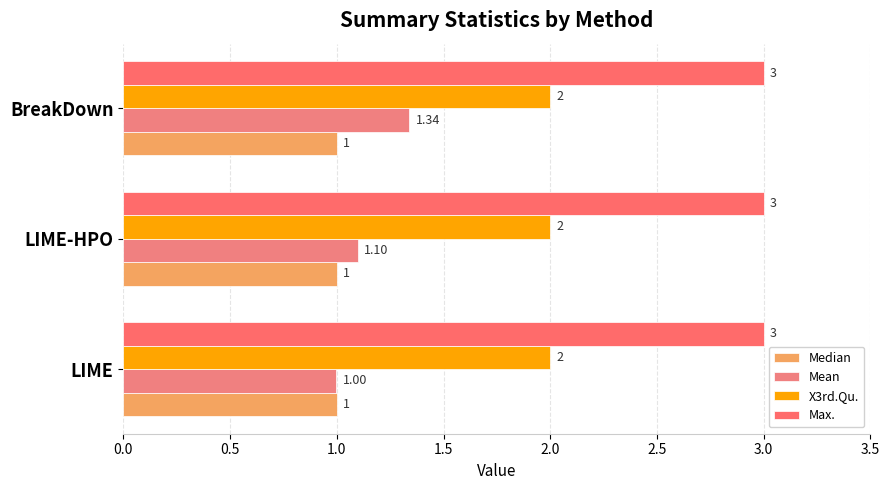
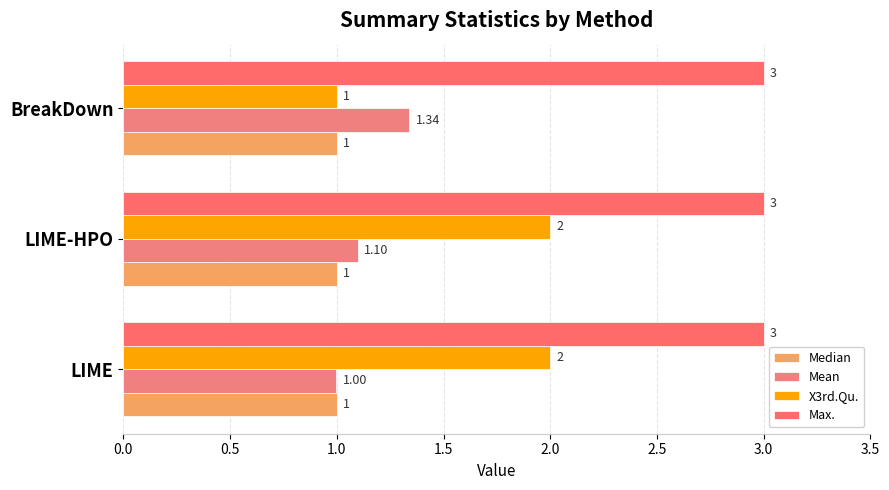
  {
    "X3rd.Qu.": {
-     "BreakDown": 2,
+     "BreakDown": 1,
      "LIME-HPO": 2,
      "LIME": 2
    }
  }
